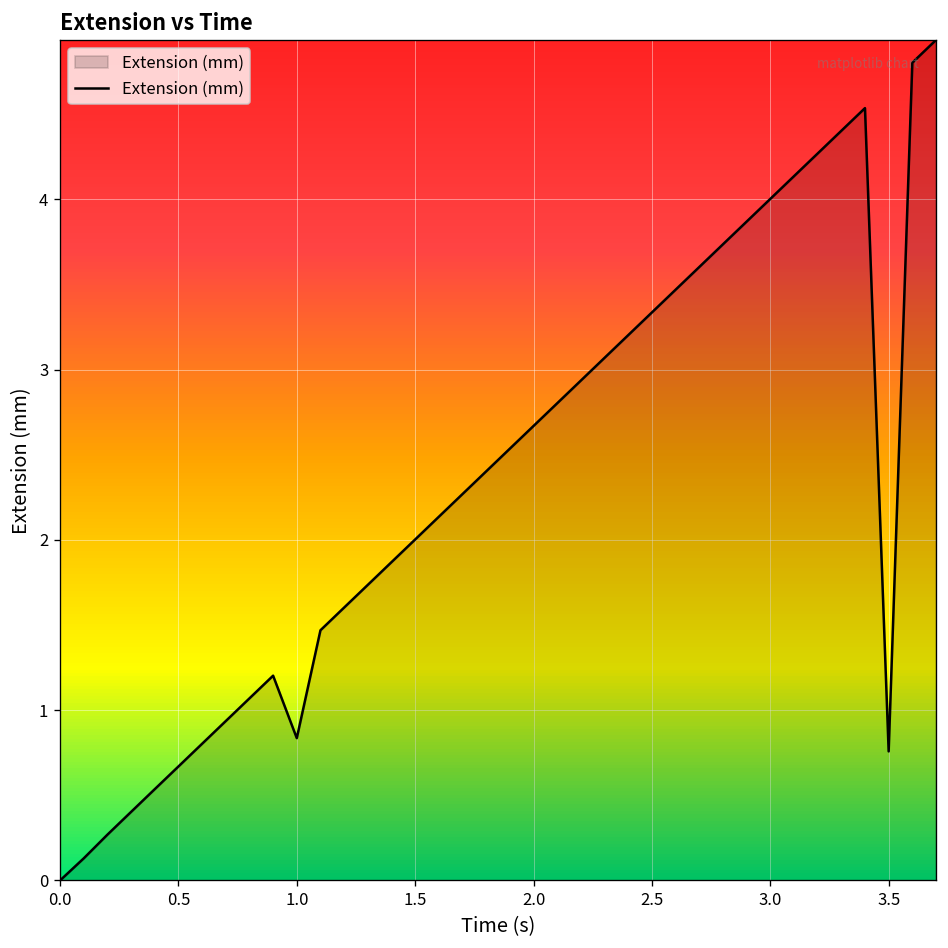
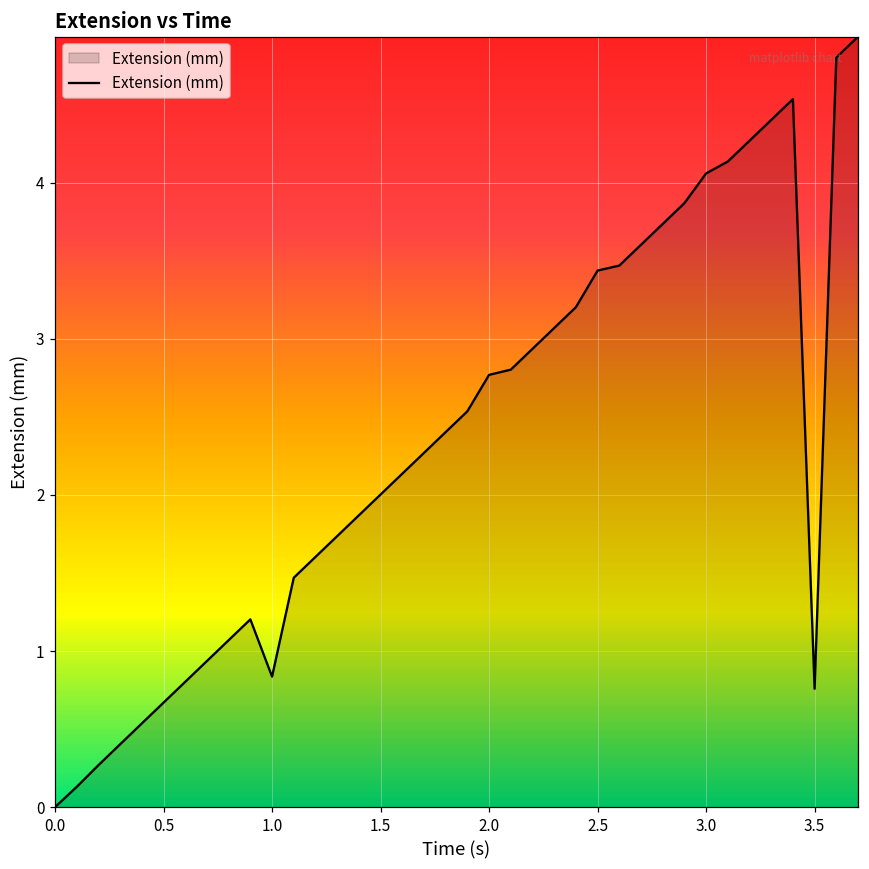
  {
    "0.0": 0.00,
    "0.5": 0.67,
    "1.0": 0.84,
    "1.5": 2.00,
-   "2.0": 2.67,
-   "2.5": 3.34,
-   "3.0": 4.00,
+   "2.0": 2.77,
+   "2.5": 3.44,
+   "3.0": 4.06,
    "3.5": 0.76
  }
